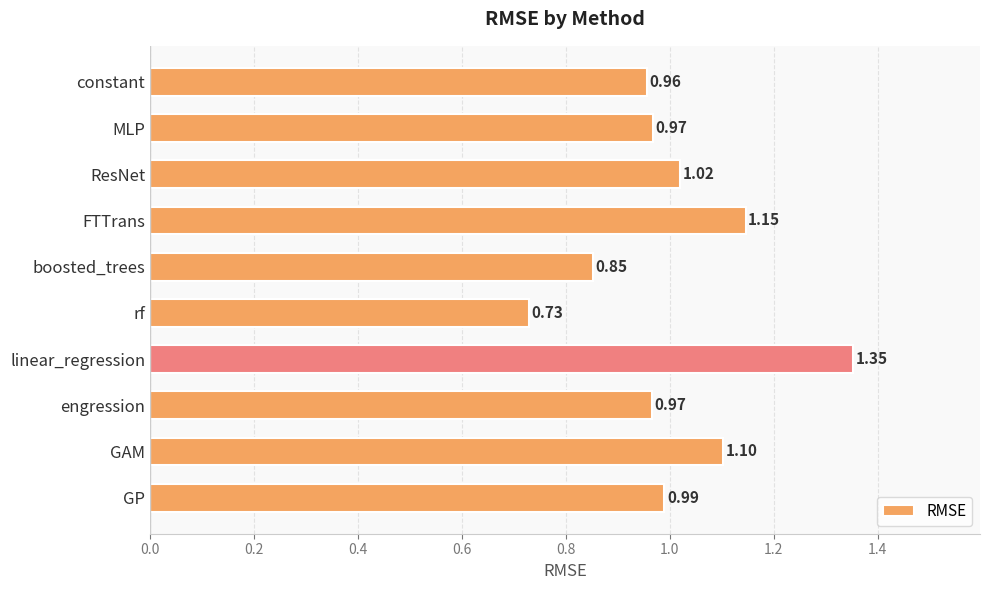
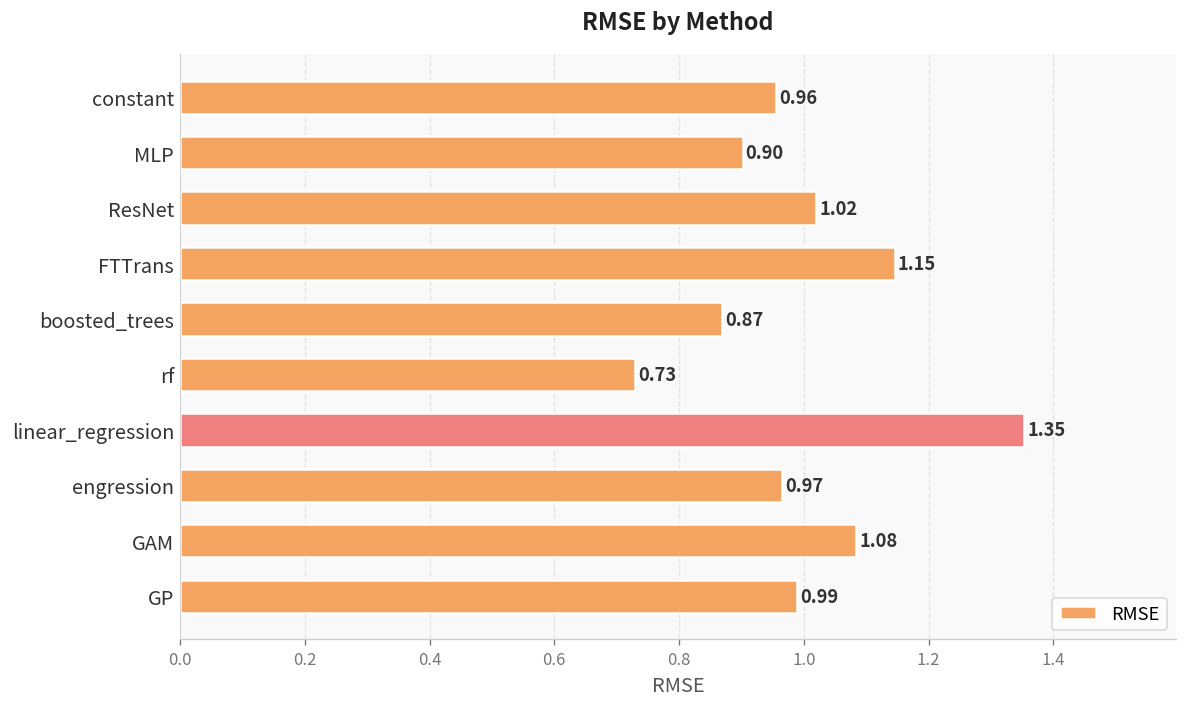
  {
    "constant": 0.96,
-   "MLP": 0.97,
+   "MLP": 0.90,
    "ResNet": 1.02,
    "FTTrans": 1.15,
-   "boosted_trees": 0.85,
+   "boosted_trees": 0.87,
    "rf": 0.73,
    "linear_regression": 1.35,
    "engression": 0.97,
-   "GAM": 1.10,
+   "GAM": 1.08,
    "GP": 0.99
  }
